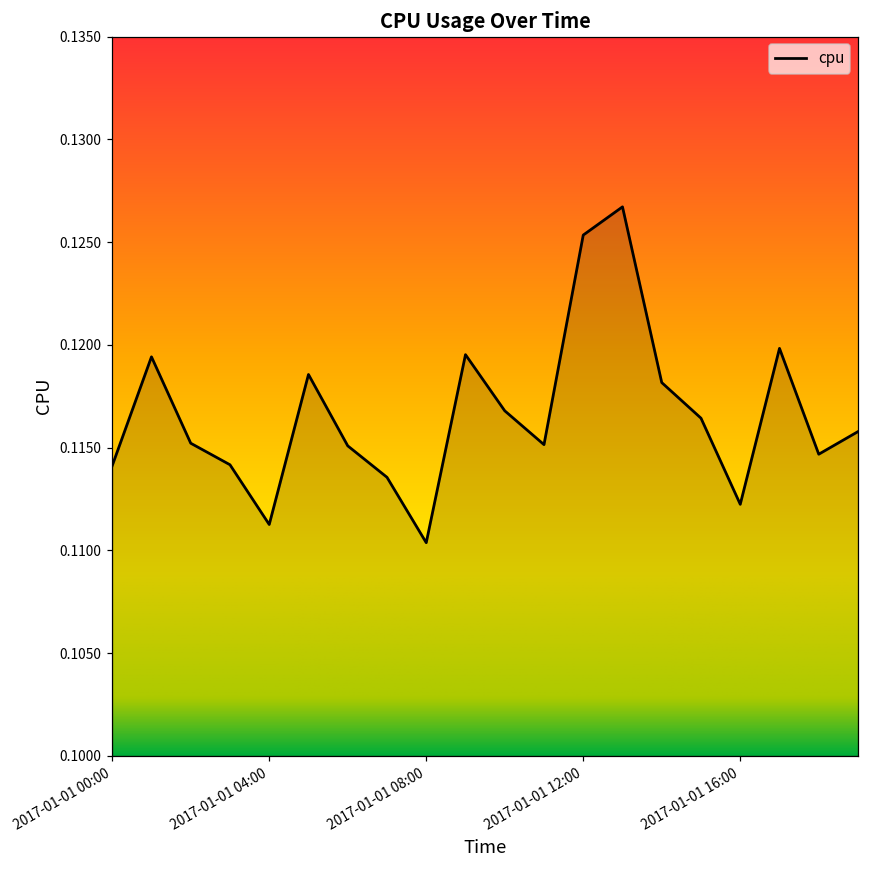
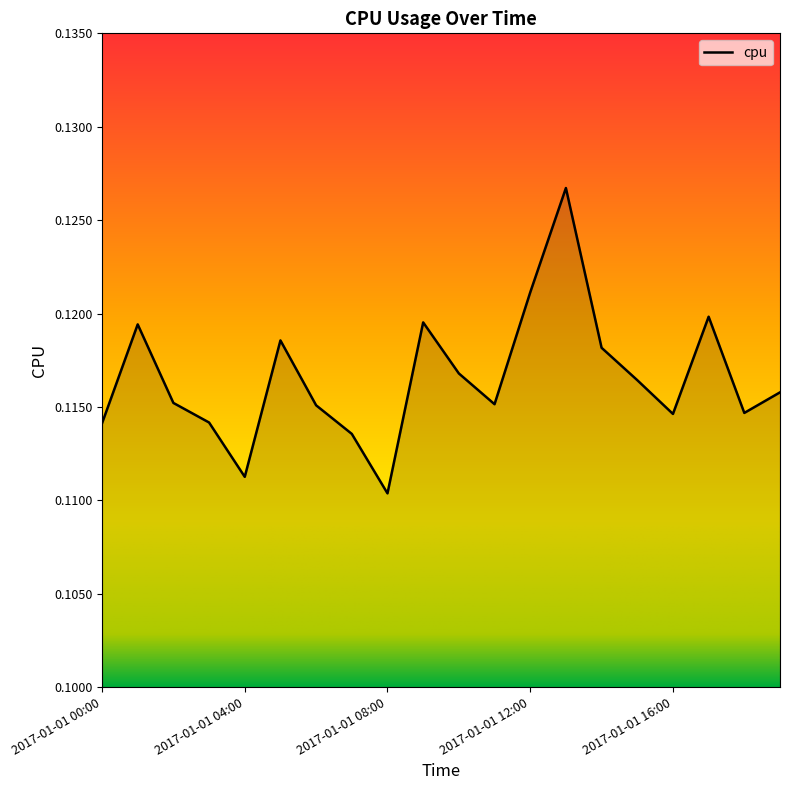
  {
    "2017-01-01 00:00": 0.1141,
    "2017-01-01 04:00": 0.1113,
    "2017-01-01 08:00": 0.1104,
-   "2017-01-01 12:00": 0.1253,
-   "2017-01-01 16:00": 0.1122
+   "2017-01-01 12:00": 0.1211,
+   "2017-01-01 16:00": 0.1146
  }
